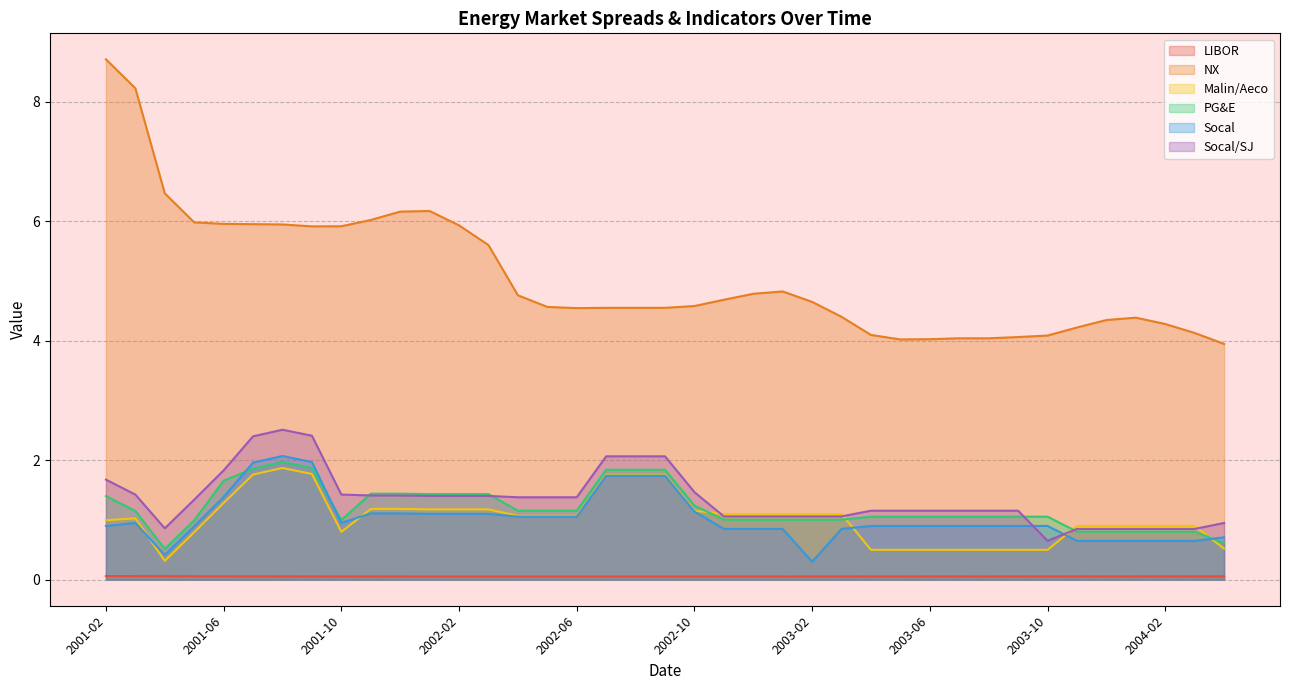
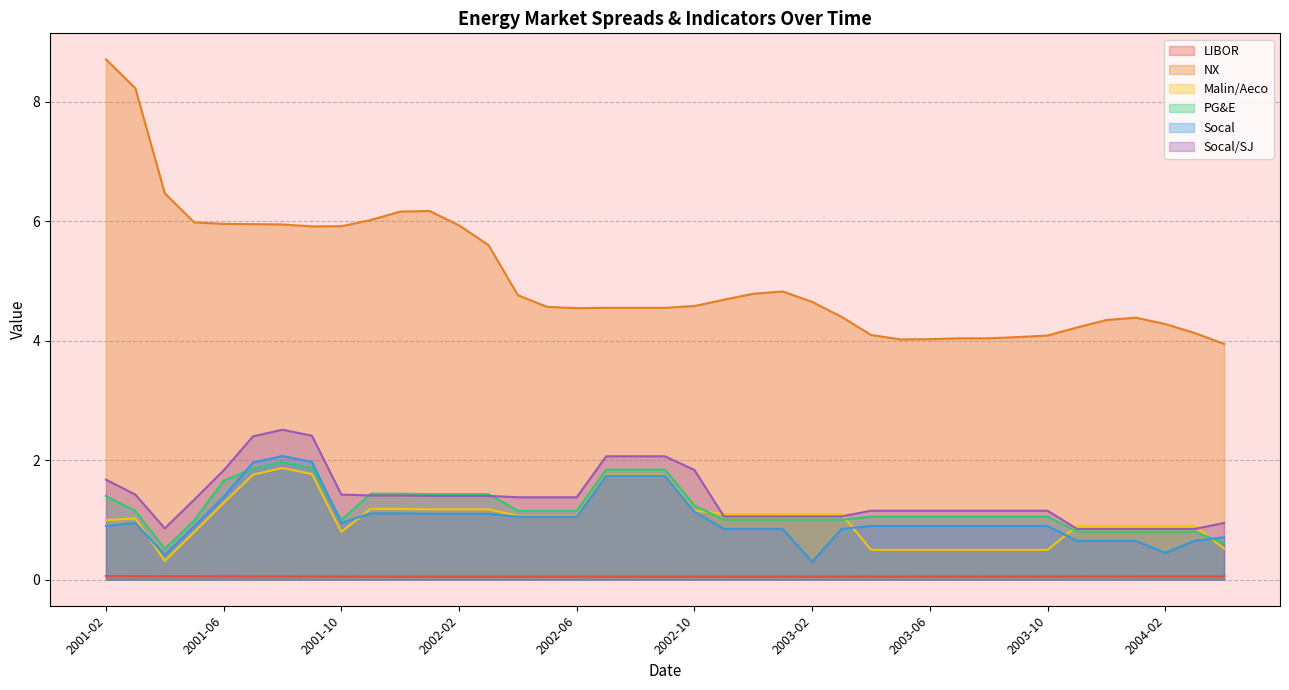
  {
    "PG&E": {
      "2001-02": 1.4,
      "2001-06": 1.7,
      "2001-10": 1.0,
      "2002-06": 1.2,
      "2002-10": 1.2,
      "2003-02": 1.0,
      "2003-06": 1.1,
      "2003-10": 1.1,
      "2004-02": 0.8
    },
    "Socal": {
      "2001-02": 0.9,
      "2001-06": 1.4,
      "2001-10": 1.0,
      "2002-02": 1.1,
      "2003-02": 0.3,
      "2003-06": 0.9,
      "2003-10": 0.9,
-     "2004-02": 0.7
+     "2004-02": 0.5
    },
    "Socal/SJ": {
      "2001-02": 1.7,
      "2001-06": 1.8,
      "2001-10": 1.4,
      "2002-06": 1.4,
-     "2002-10": 1.5,
+     "2002-10": 1.8,
      "2003-06": 1.2,
-     "2003-10": 0.7,
+     "2003-10": 1.2,
      "2004-02": 0.9
    }
  }
